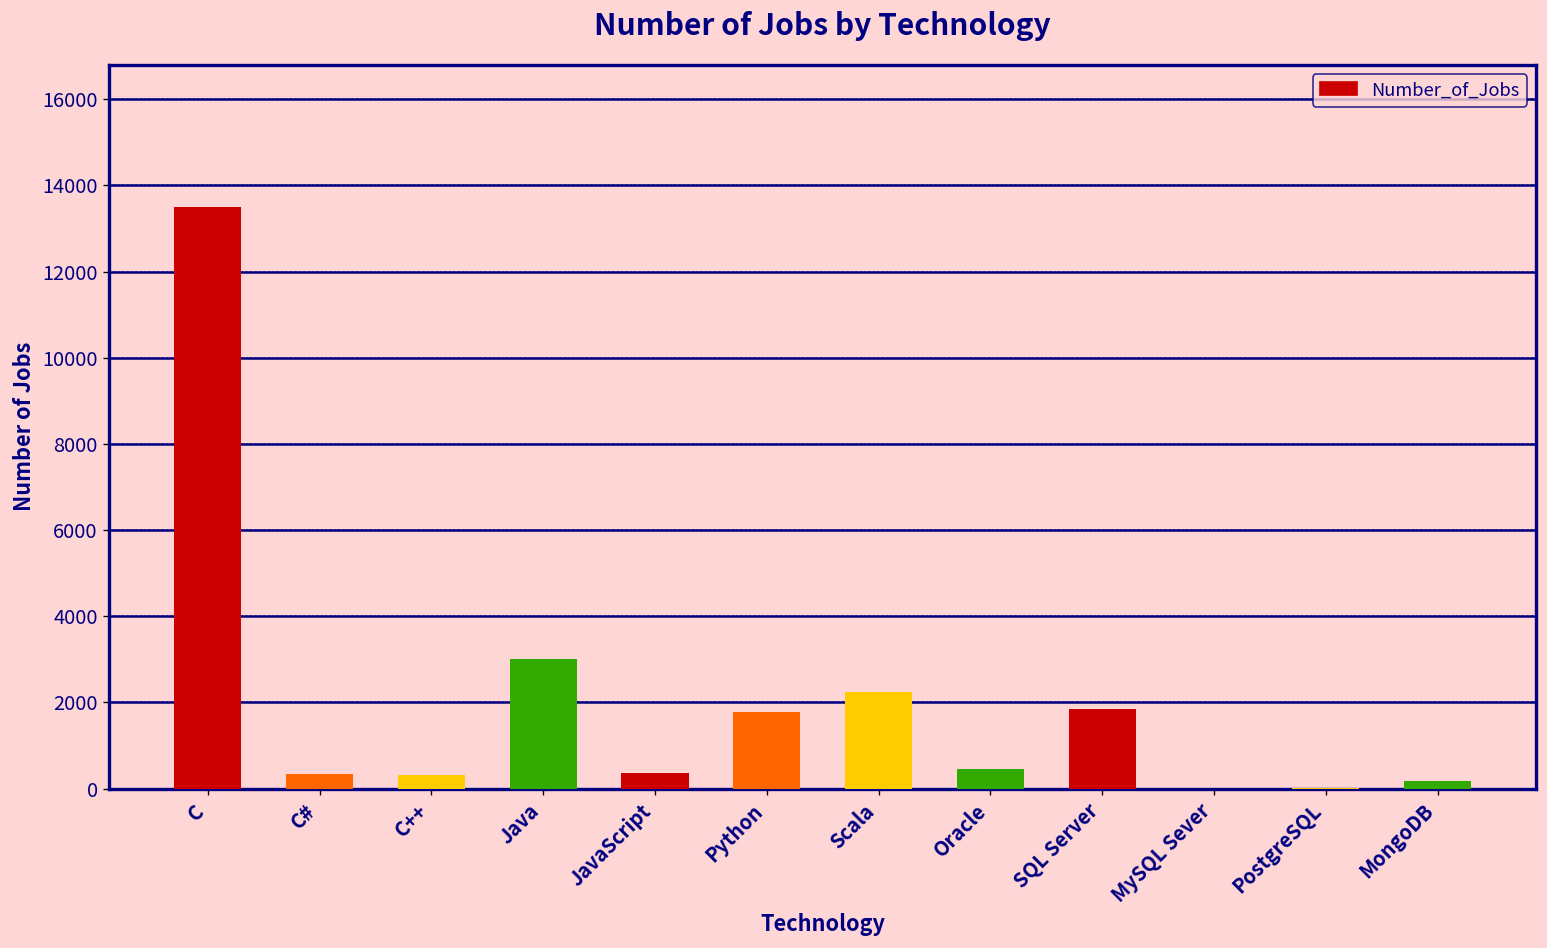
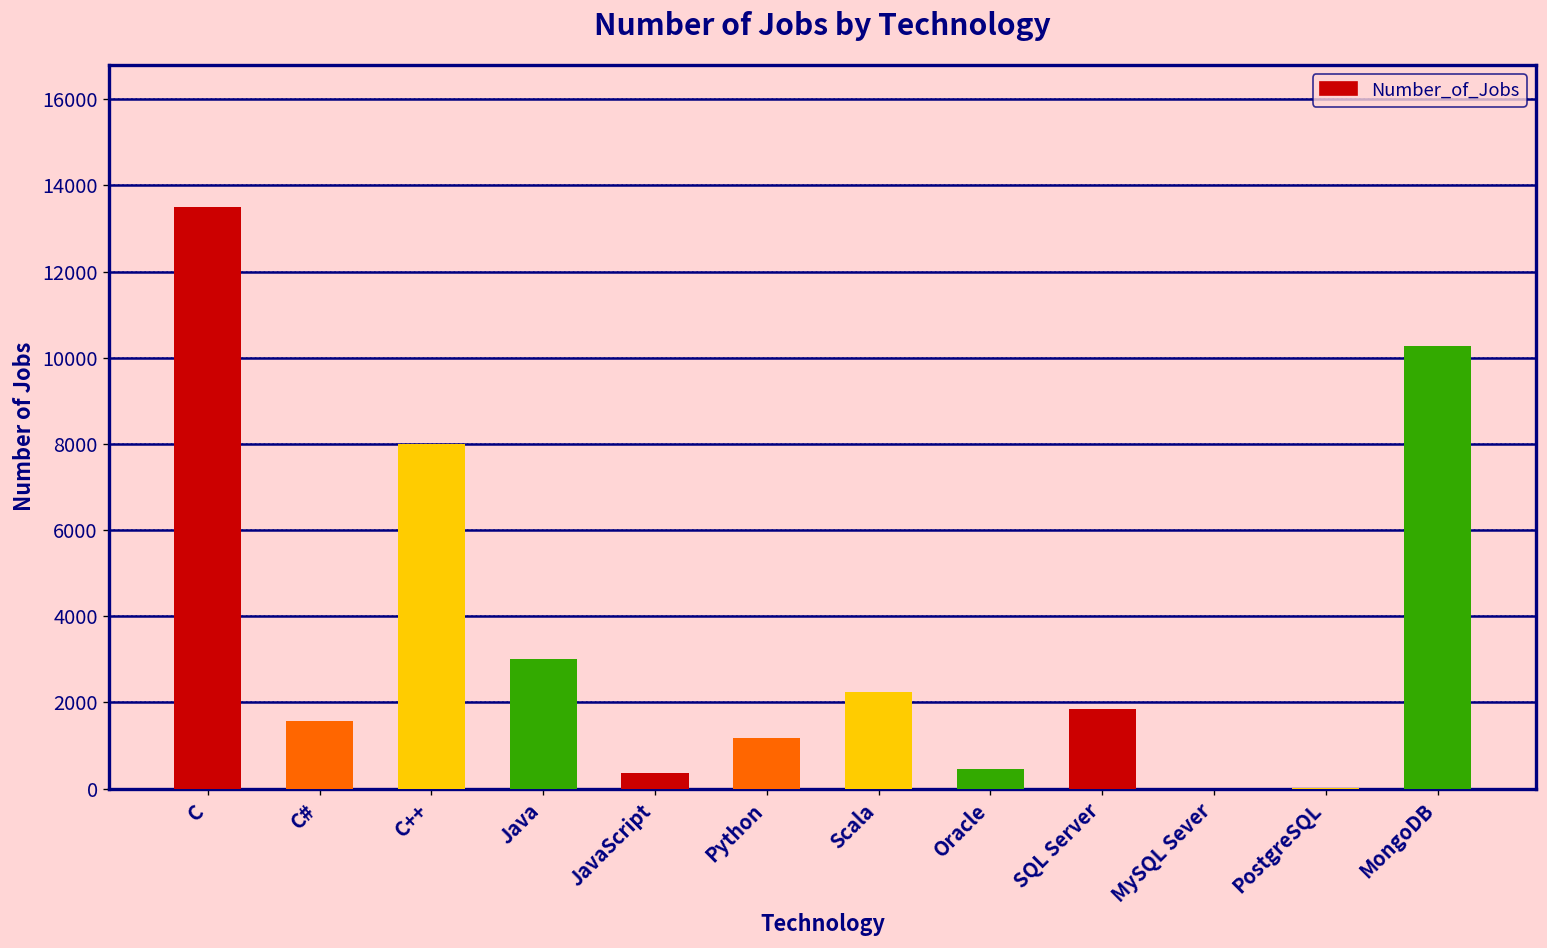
  {
    "C": 13500,
-   "C#": 300,
-   "C++": 300,
+   "C#": 1600,
+   "C++": 8000,
    "Java": 3000,
    "JavaScript": 400,
-   "Python": 1800,
+   "Python": 1200,
    "Scala": 2300,
    "Oracle": 400,
    "SQL Server": 1800,
    "MySQL Sever": 0,
-   "MongoDB": 200
+   "MongoDB": 10300
  }
